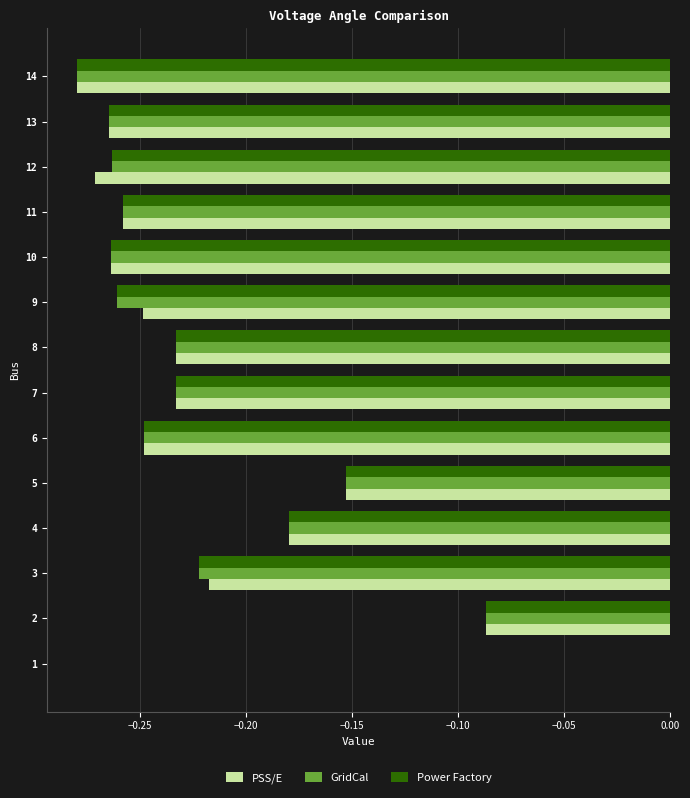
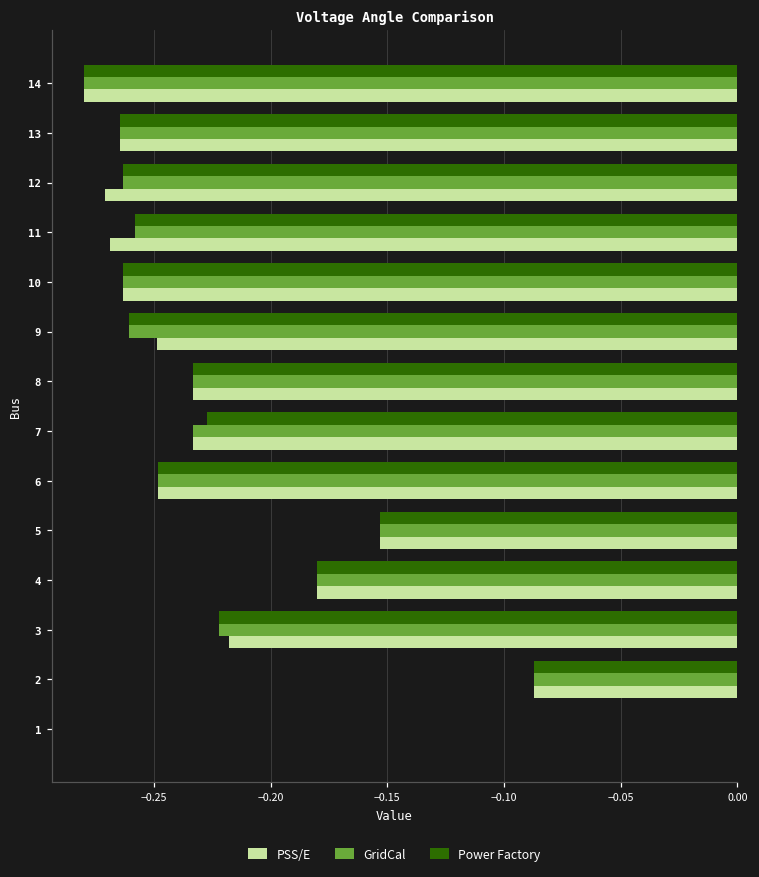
  {
    "PSS/E": {
      "14": -0.280,
      "13": -0.265,
      "12": -0.271,
-     "11": -0.258,
+     "11": -0.269,
      "10": -0.263,
      "9": -0.249,
      "8": -0.233,
      "7": -0.233,
      "6": -0.248,
      "5": -0.153,
      "4": -0.180,
      "3": -0.218,
      "2": -0.087,
      "1": 0.000
    },
    "GridCal": {
      "14": -0.280,
      "13": -0.265,
      "12": -0.263,
      "11": -0.258,
      "10": -0.263,
      "9": -0.261,
      "8": -0.233,
      "7": -0.233,
      "6": -0.248,
      "5": -0.153,
      "4": -0.180,
      "3": -0.222,
      "2": -0.087,
      "1": 0.000
    },
    "Power Factory": {
      "14": -0.280,
      "13": -0.265,
      "12": -0.263,
      "11": -0.258,
      "10": -0.263,
      "9": -0.261,
      "8": -0.233,
-     "7": -0.233,
+     "7": -0.227,
      "6": -0.248,
      "5": -0.153,
      "4": -0.180,
      "3": -0.222,
      "2": -0.087,
      "1": 0.000
    }
  }
